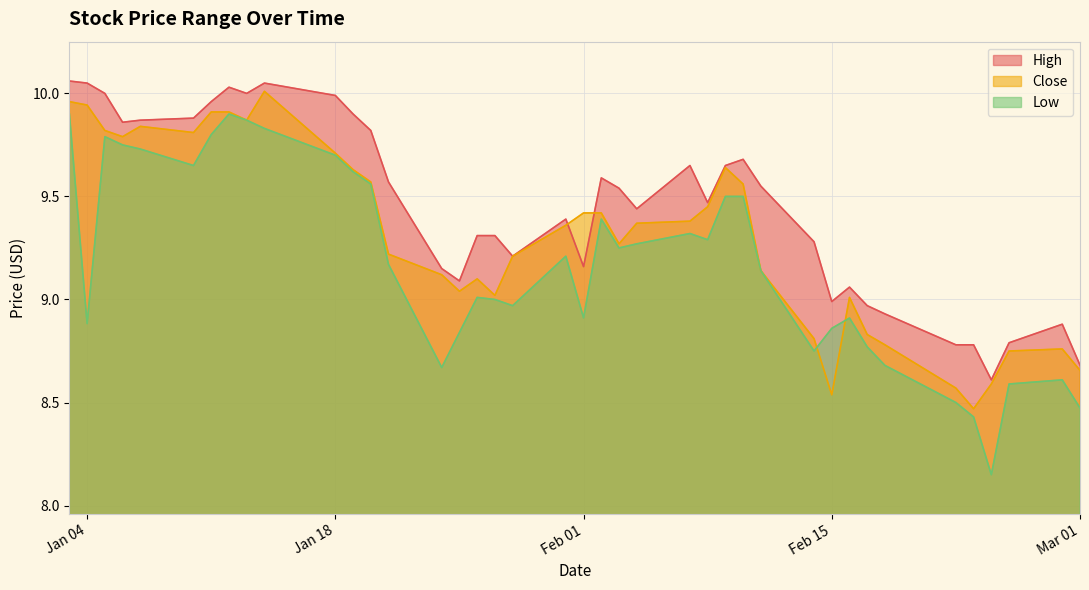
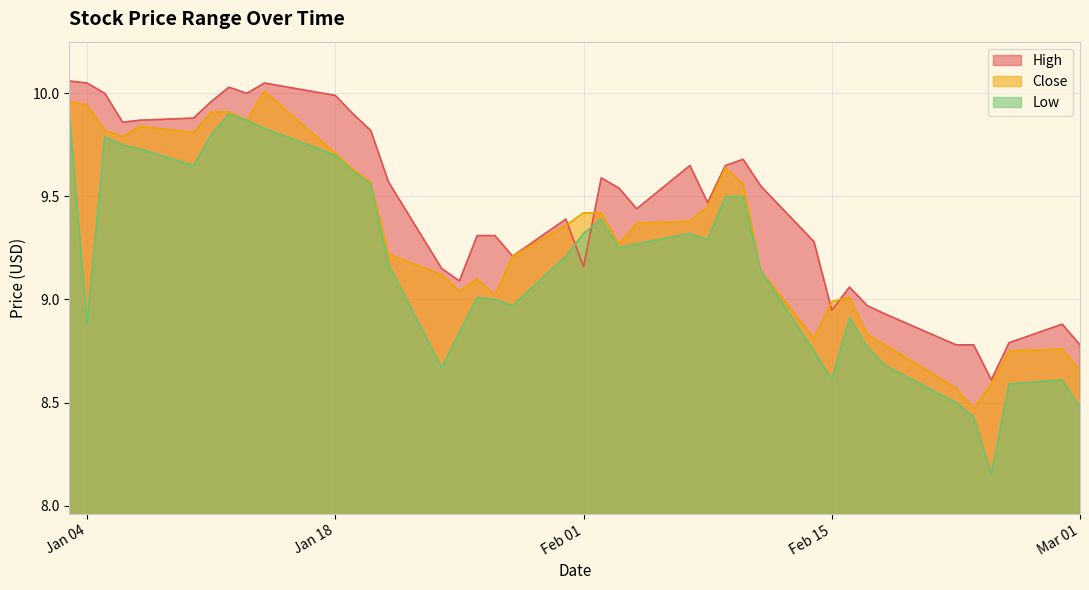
  {
    "High": {
      "Jan 04": 10.05,
      "Jan 18": 9.99,
      "Feb 01": 9.16,
-     "Feb 15": 8.99,
-     "Mar 01": 8.68
+     "Feb 15": 8.95,
+     "Mar 01": 8.78
    },
    "Close": {
      "Jan 04": 9.94,
      "Feb 01": 9.42,
-     "Feb 15": 8.54,
+     "Feb 15": 8.99,
      "Mar 01": 8.66
    },
    "Low": {
      "Jan 04": 8.88,
-     "Feb 01": 8.91,
-     "Feb 15": 8.86,
+     "Feb 01": 9.32,
+     "Feb 15": 8.61,
      "Mar 01": 8.47
    }
  }
